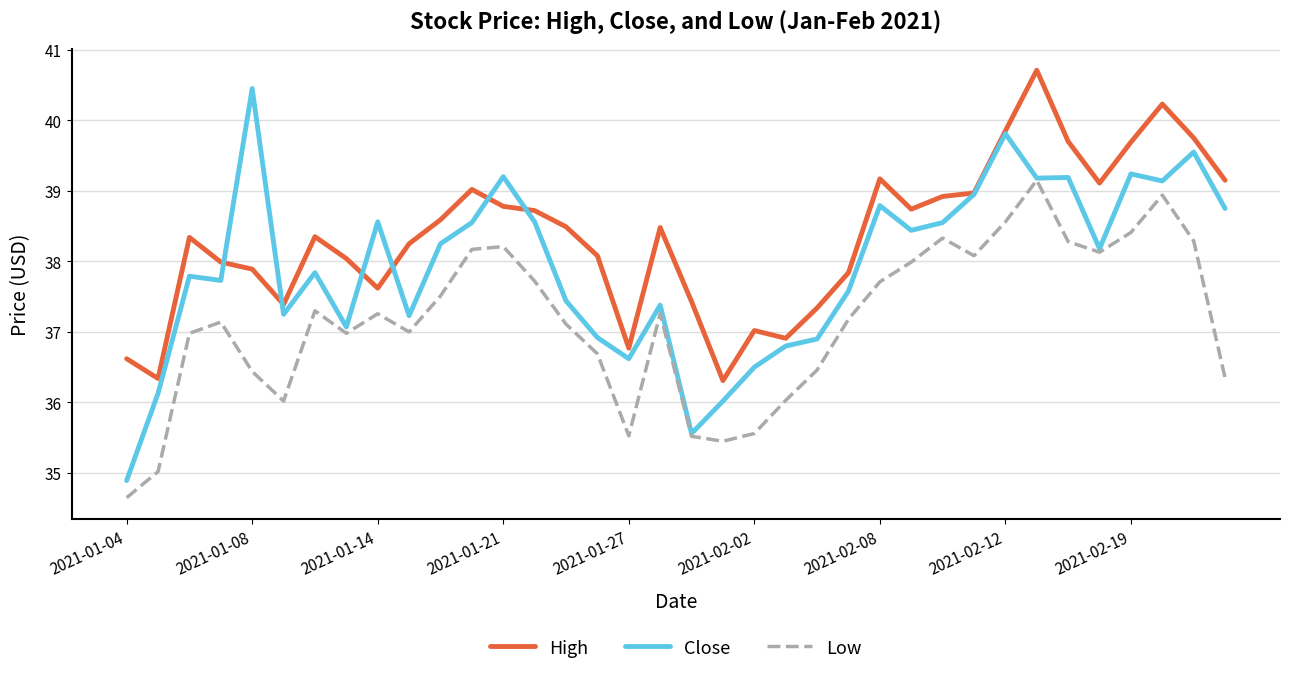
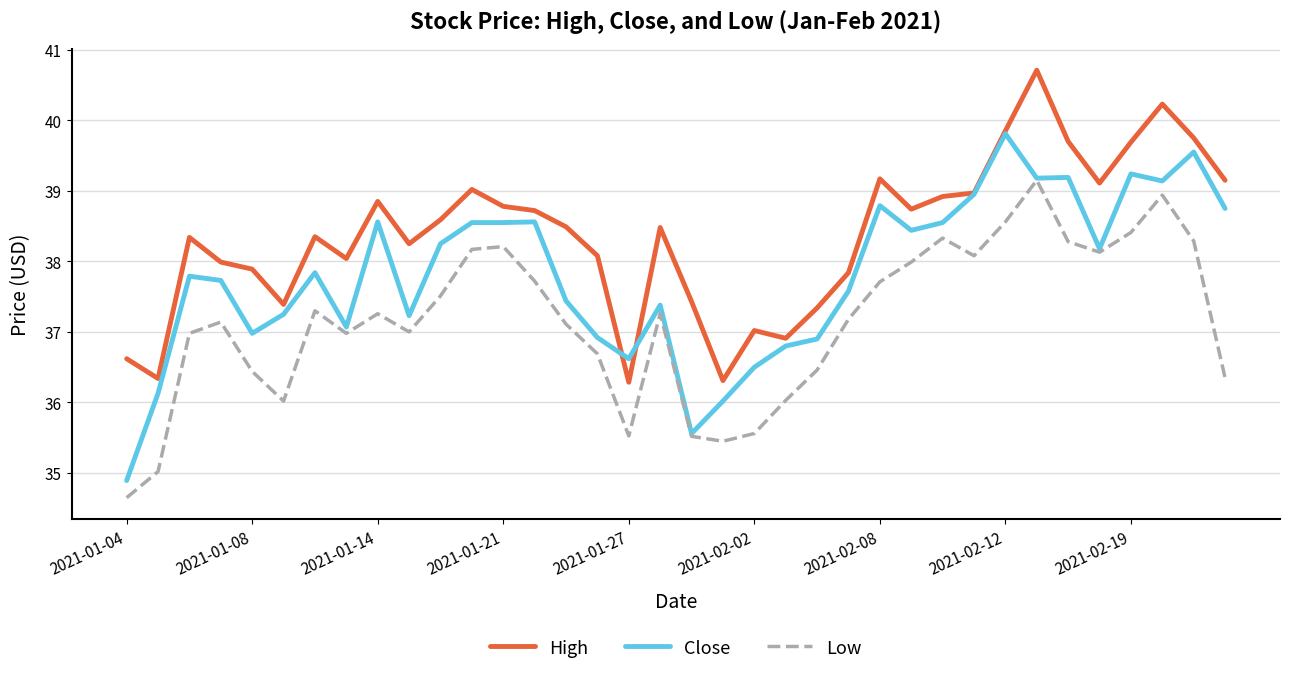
  {
    "High": {
      "2021-01-04": 36.6,
      "2021-01-08": 37.9,
-     "2021-01-14": 37.6,
+     "2021-01-14": 38.8,
      "2021-01-21": 38.8,
-     "2021-01-27": 36.8,
+     "2021-01-27": 36.3,
      "2021-02-02": 37.0,
      "2021-02-08": 39.2,
      "2021-02-12": 39.8,
      "2021-02-19": 39.7
    },
    "Close": {
      "2021-01-04": 34.9,
-     "2021-01-08": 40.5,
+     "2021-01-08": 37.0,
      "2021-01-14": 38.6,
-     "2021-01-21": 39.2,
+     "2021-01-21": 38.5,
      "2021-01-27": 36.6,
      "2021-02-02": 36.5,
      "2021-02-08": 38.8,
      "2021-02-12": 39.8,
      "2021-02-19": 39.2
    },
    "Low": {
      "2021-01-04": 34.7,
      "2021-01-08": 36.4,
      "2021-01-14": 37.3,
      "2021-01-21": 38.2,
      "2021-01-27": 35.5,
      "2021-02-02": 35.6,
      "2021-02-08": 37.7,
      "2021-02-12": 38.6,
      "2021-02-19": 38.4
    }
  }
